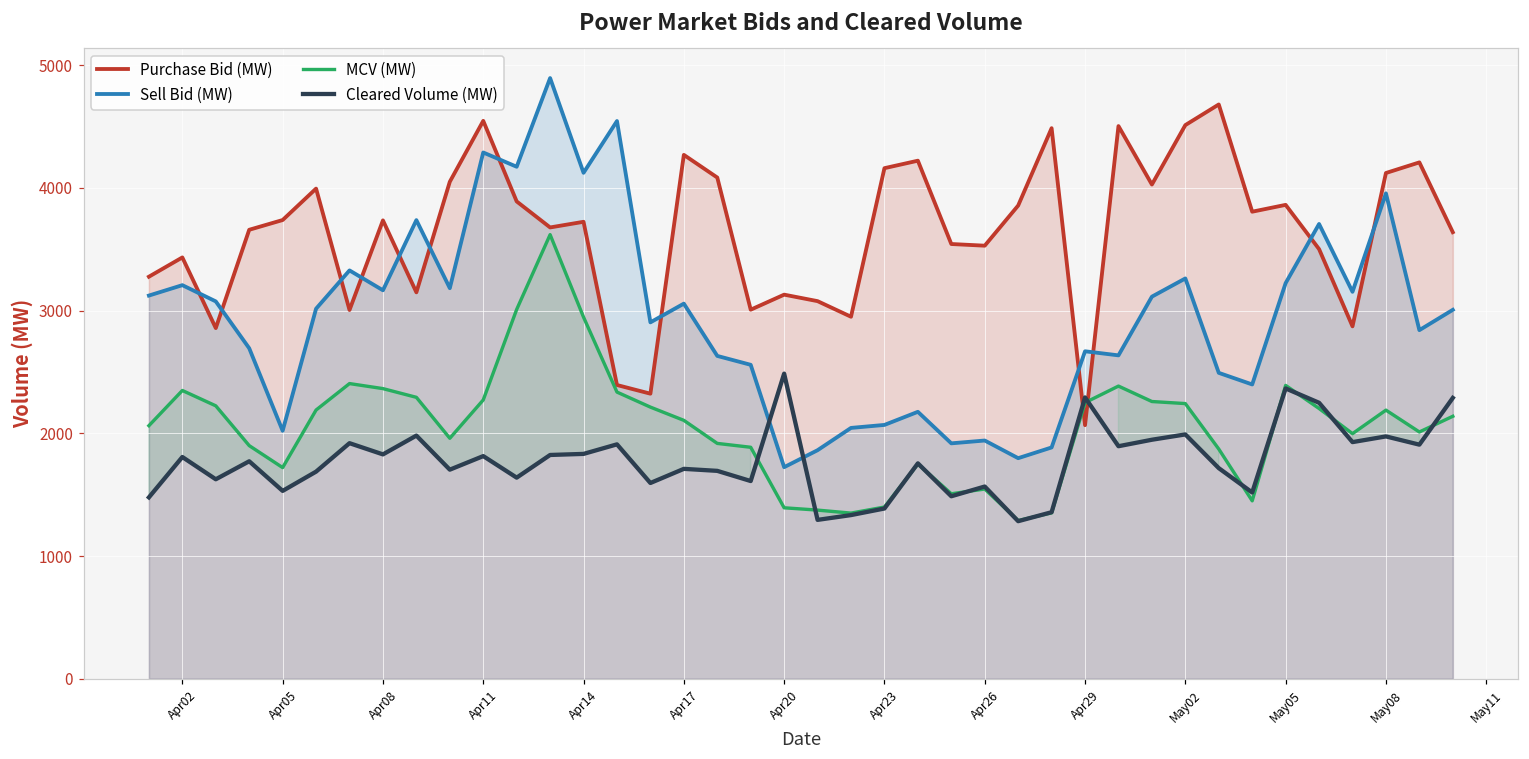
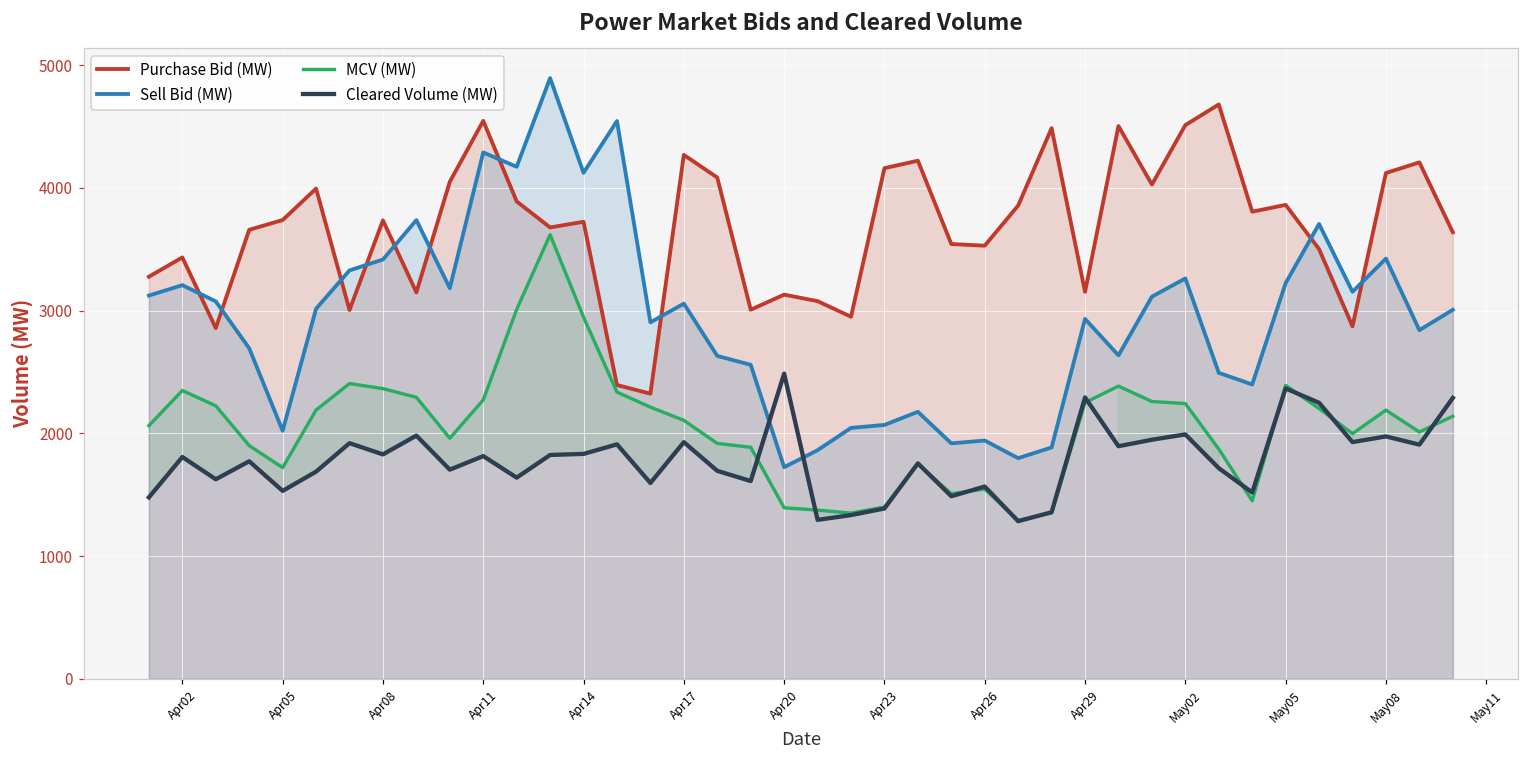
  {
    "Purchase Bid (MW)": {
      "Apr02": 3430,
      "Apr05": 3740,
      "Apr08": 3740,
      "Apr11": 4550,
      "Apr14": 3720,
      "Apr17": 4270,
      "Apr20": 3130,
      "Apr23": 4160,
      "Apr26": 3530,
-     "Apr29": 2070,
+     "Apr29": 3150,
      "May02": 4510,
      "May05": 3860,
      "May08": 4120
    },
    "Sell Bid (MW)": {
      "Apr02": 3210,
      "Apr05": 2020,
-     "Apr08": 3170,
+     "Apr08": 3420,
      "Apr11": 4290,
      "Apr14": 4120,
      "Apr17": 3060,
      "Apr20": 1720,
      "Apr23": 2070,
      "Apr26": 1940,
-     "Apr29": 2670,
+     "Apr29": 2930,
      "May02": 3260,
      "May05": 3220,
-     "May08": 3960
+     "May08": 3420
    },
    "MCV (MW)": {
      "Apr02": 2350,
      "Apr05": 1720,
      "Apr08": 2360,
      "Apr11": 2270,
      "Apr14": 2950,
      "Apr17": 2110,
      "Apr20": 1390,
      "Apr29": 2250,
      "May02": 2240,
      "May05": 2390,
      "May08": 2190
    },
    "Cleared Volume (MW)": {
      "Apr02": 1810,
      "Apr05": 1530,
      "Apr08": 1830,
      "Apr11": 1810,
      "Apr14": 1830,
-     "Apr17": 1710,
+     "Apr17": 1930,
      "Apr20": 2490,
      "Apr29": 2290,
      "May02": 1990,
      "May05": 2370,
      "May08": 1980
    }
  }
